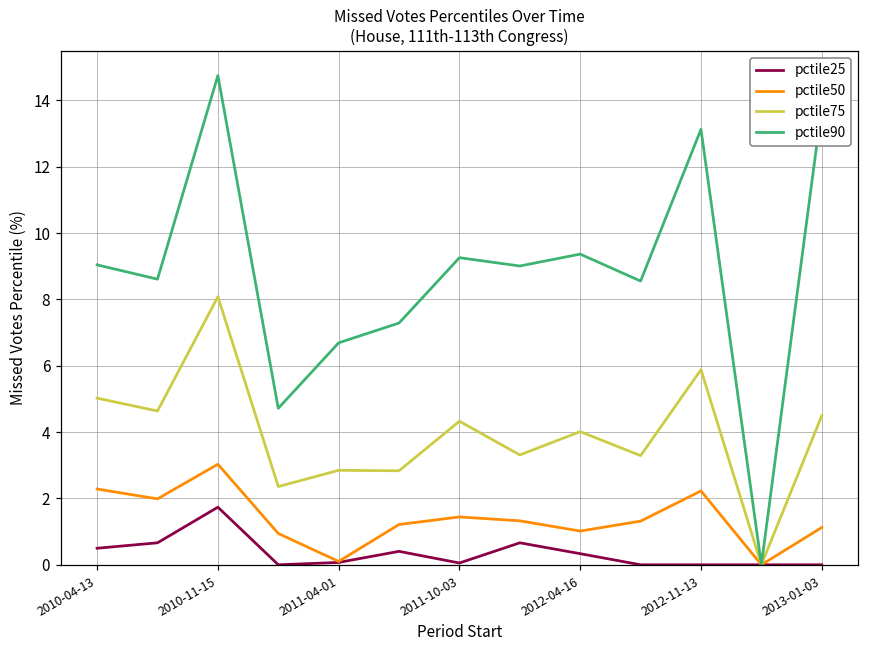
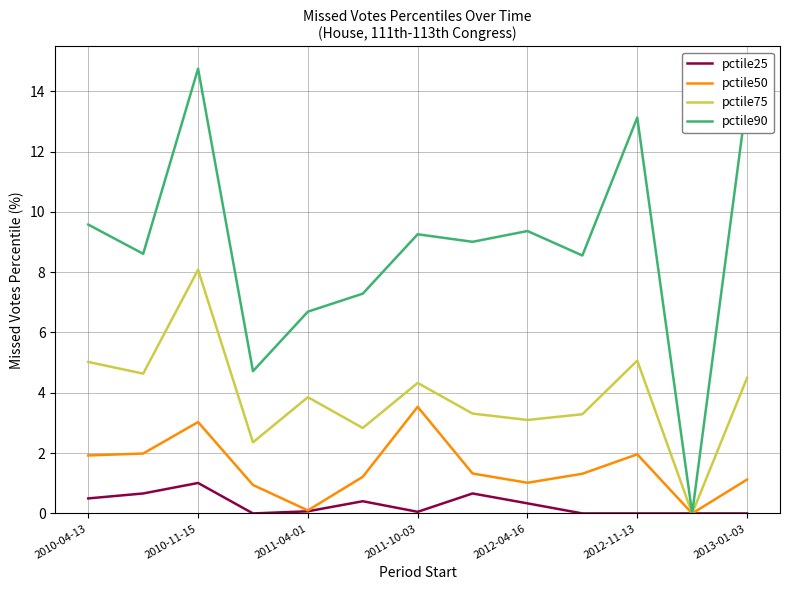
  {
    "pctile25": {
      "2010-04-13": 0.5,
-     "2010-11-15": 1.7,
+     "2010-11-15": 1.0,
      "2011-10-03": 0.1,
      "2012-04-16": 0.3,
      "2012-11-13": 0.0,
      "2013-01-03": 0.0
    },
    "pctile50": {
-     "2010-04-13": 2.3,
+     "2010-04-13": 1.9,
      "2010-11-15": 3.0,
-     "2011-10-03": 1.4,
+     "2011-10-03": 3.5,
      "2012-04-16": 1.0,
-     "2012-11-13": 2.2,
+     "2012-11-13": 2.0,
      "2013-01-03": 1.1
    },
    "pctile75": {
      "2010-04-13": 5.0,
      "2010-11-15": 8.1,
-     "2011-04-01": 2.8,
+     "2011-04-01": 3.9,
      "2011-10-03": 4.3,
-     "2012-04-16": 4.0,
-     "2012-11-13": 5.9,
+     "2012-04-16": 3.1,
+     "2012-11-13": 5.1,
      "2013-01-03": 4.5
    },
    "pctile90": {
-     "2010-04-13": 9.0,
+     "2010-04-13": 9.6,
      "2010-11-15": 14.7,
      "2011-04-01": 6.7,
      "2011-10-03": 9.3,
      "2012-04-16": 9.4,
      "2012-11-13": 13.1
    }
  }
